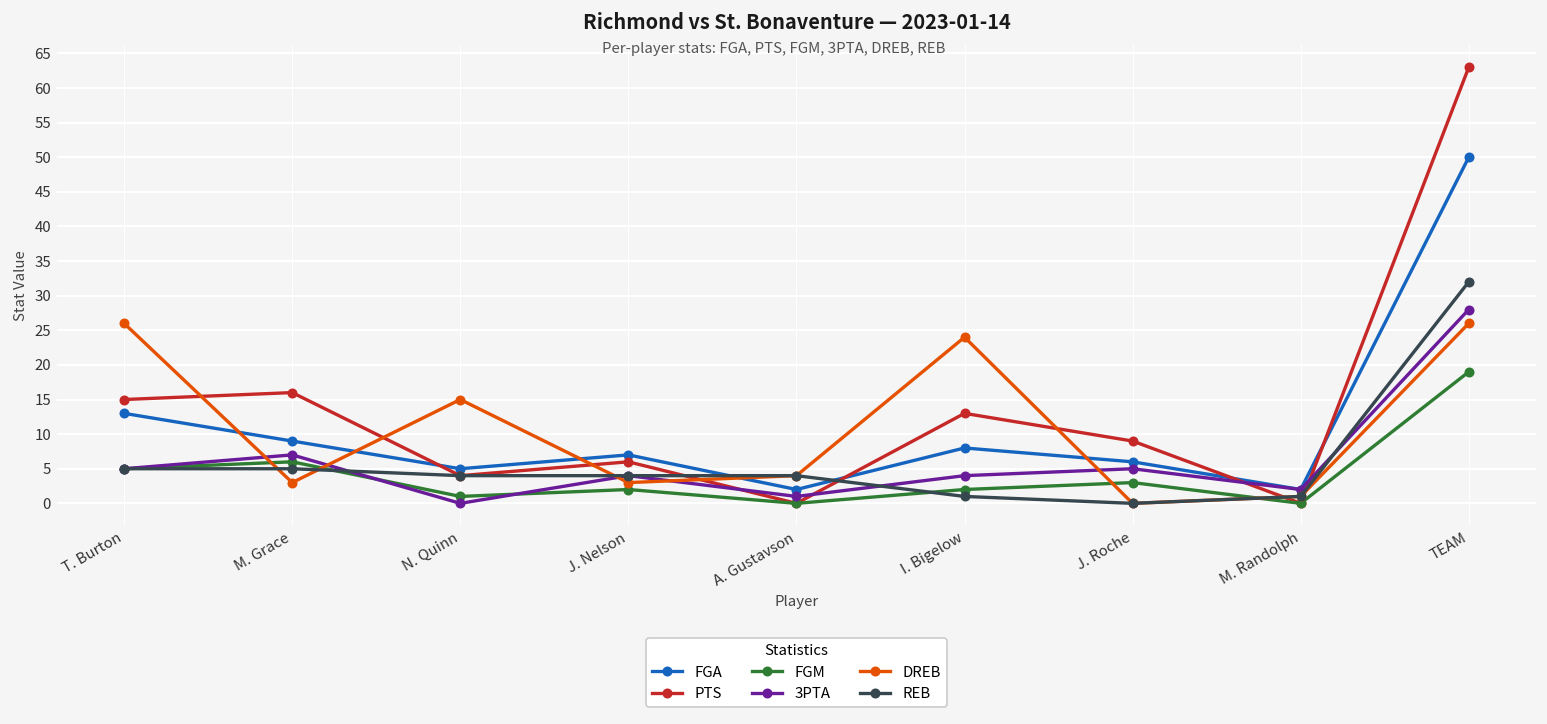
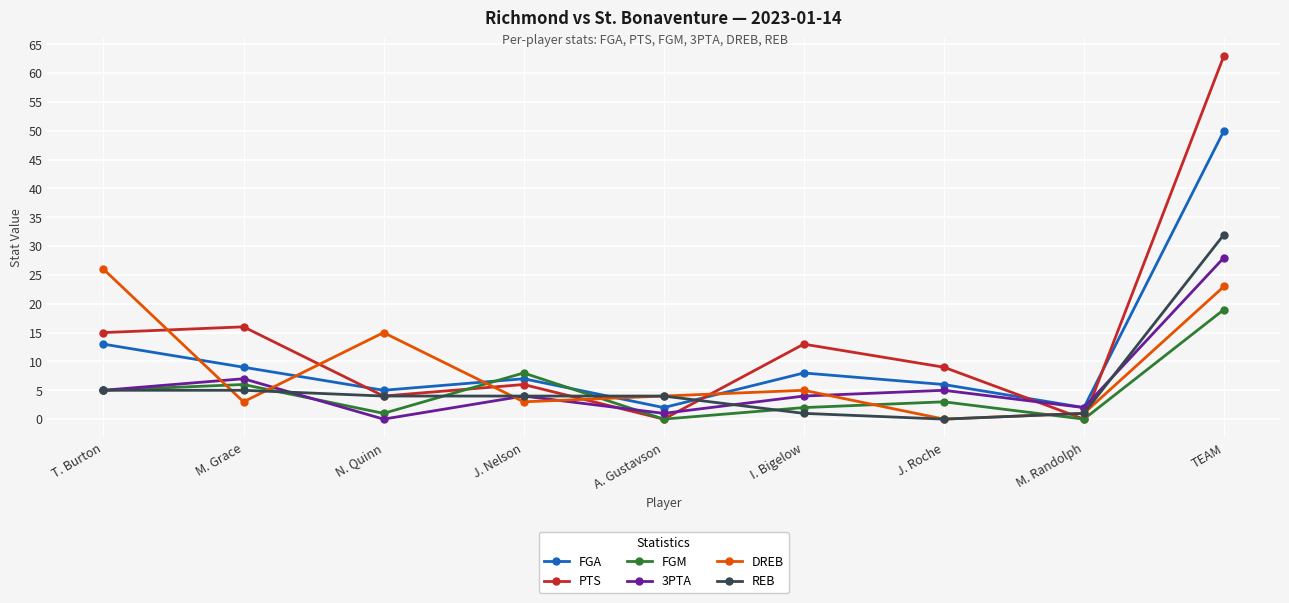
  {
    "FGA": {
      "T. Burton": 13,
      "M. Grace": 9,
      "N. Quinn": 5,
      "J. Nelson": 7,
      "A. Gustavson": 2,
      "I. Bigelow": 8,
      "J. Roche": 6,
      "TEAM": 50
    },
    "PTS": {
      "T. Burton": 15,
      "M. Grace": 16,
      "J. Nelson": 6,
      "I. Bigelow": 13,
      "J. Roche": 9,
      "TEAM": 63
    },
    "FGM": {
      "M. Grace": 6,
      "N. Quinn": 1,
-     "J. Nelson": 2,
+     "J. Nelson": 8,
      "I. Bigelow": 2,
      "J. Roche": 3,
      "TEAM": 19
    },
    "3PTA": {
      "M. Grace": 7,
      "N. Quinn": 0,
      "A. Gustavson": 1,
      "I. Bigelow": 4,
      "J. Roche": 5,
      "TEAM": 28
    },
    "DREB": {
      "T. Burton": 26,
      "M. Grace": 3,
      "N. Quinn": 15,
      "J. Nelson": 3,
-     "I. Bigelow": 24,
-     "TEAM": 26
+     "I. Bigelow": 5,
+     "TEAM": 23
    },
    "REB": {
      "M. Grace": 5,
      "I. Bigelow": 1,
      "TEAM": 32
    }
  }
